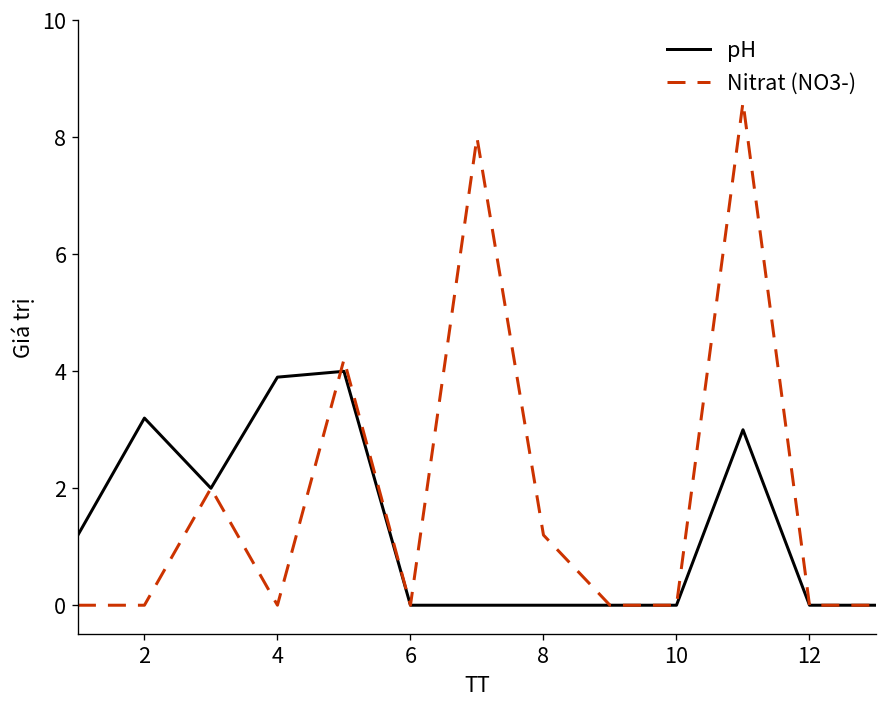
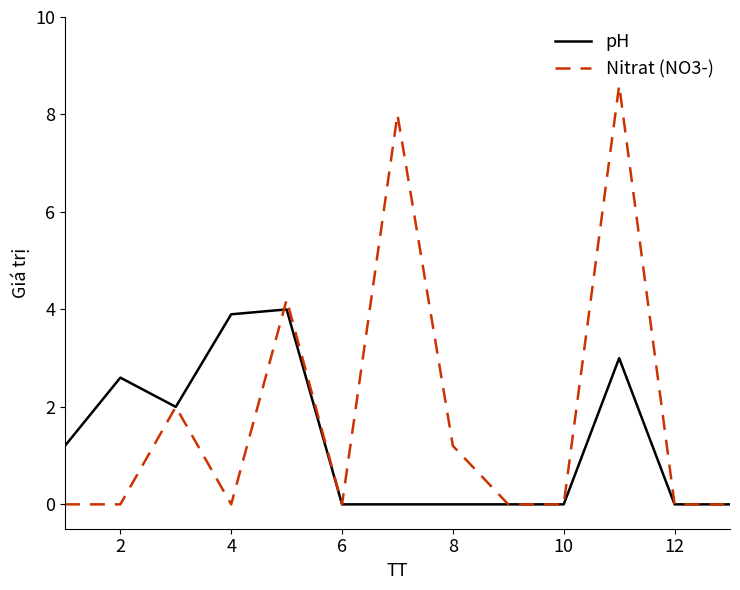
  {
    "pH": {
-     "2": 3.2,
+     "2": 2.6,
      "4": 3.9,
      "8": 0.0
    },
    "Nitrat (NO3-)": {
      "2": 0.0,
      "4": 0.0,
      "8": 1.2
    }
  }
